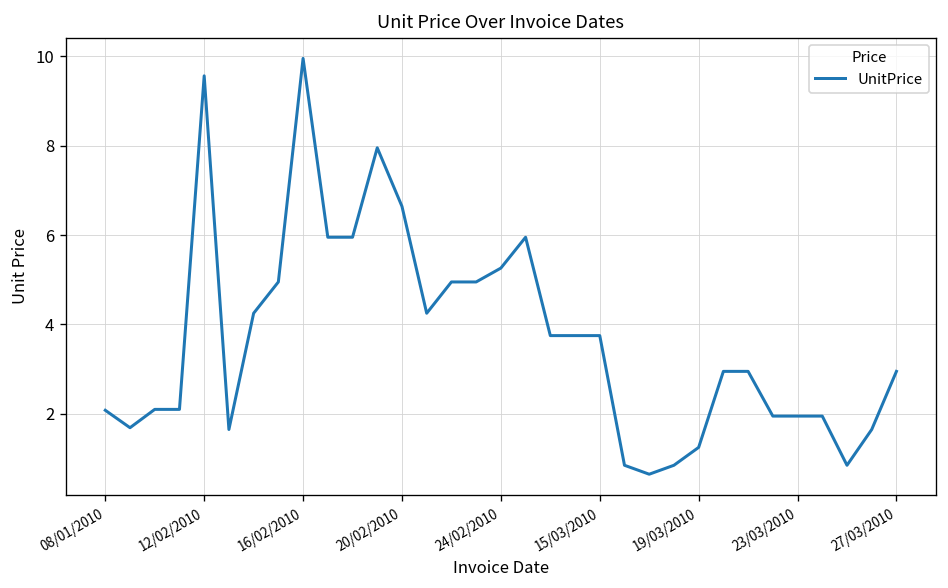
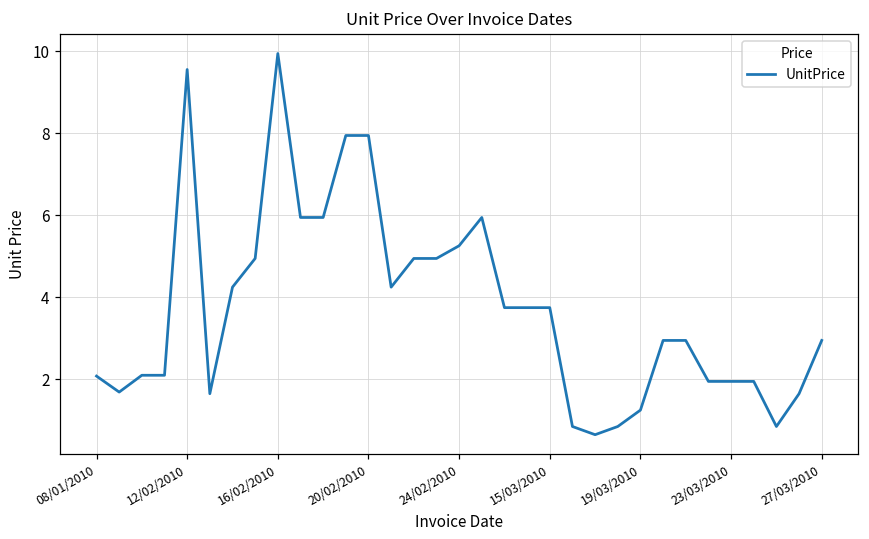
  {
    "08/01/2010": 2.1,
    "12/02/2010": 9.6,
    "16/02/2010": 10.0,
-   "20/02/2010": 6.6,
+   "20/02/2010": 8.0,
    "24/02/2010": 5.3,
    "15/03/2010": 3.8,
    "19/03/2010": 1.3,
    "23/03/2010": 2.0,
    "27/03/2010": 3.0
  }
